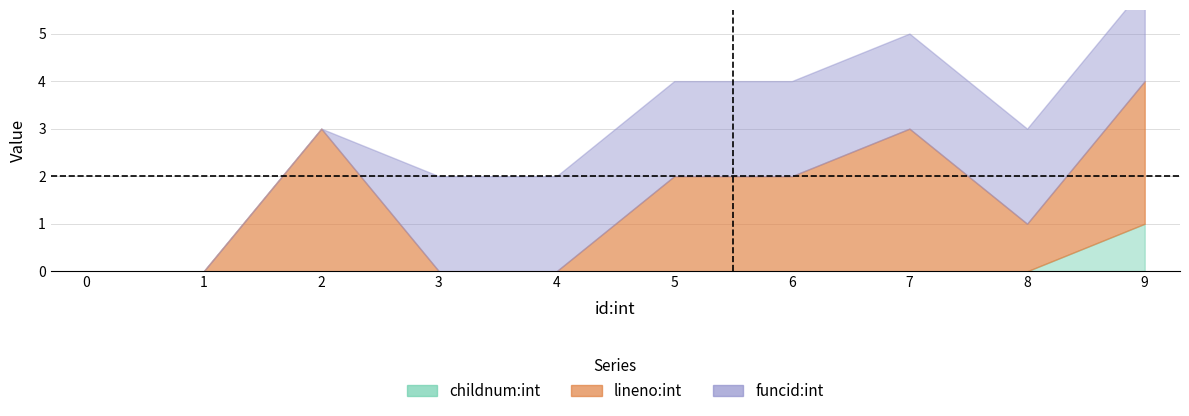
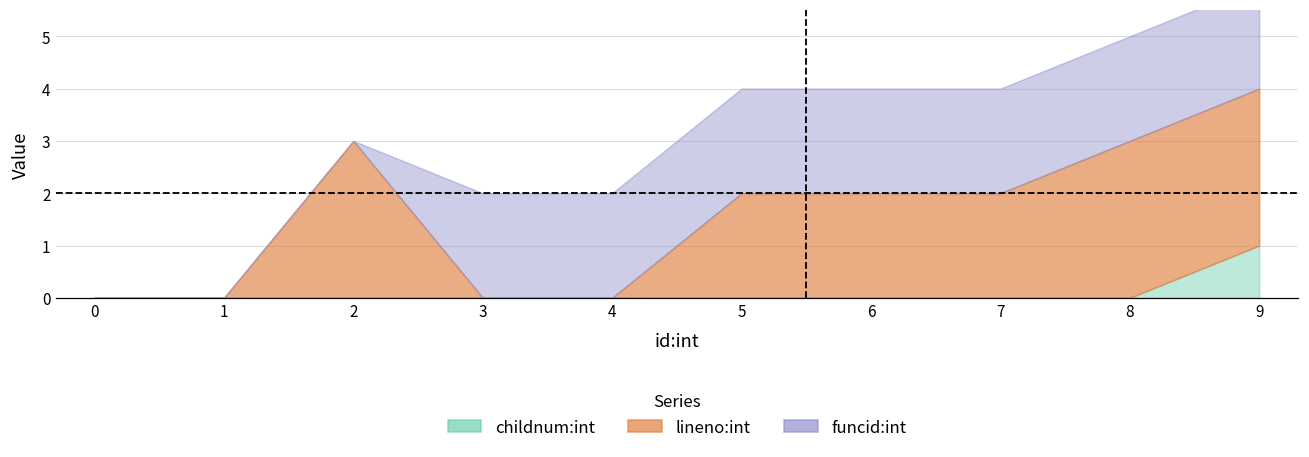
  {
    "lineno:int": {
-     "7": 3,
-     "8": 1
+     "7": 2,
+     "8": 3
    }
  }
